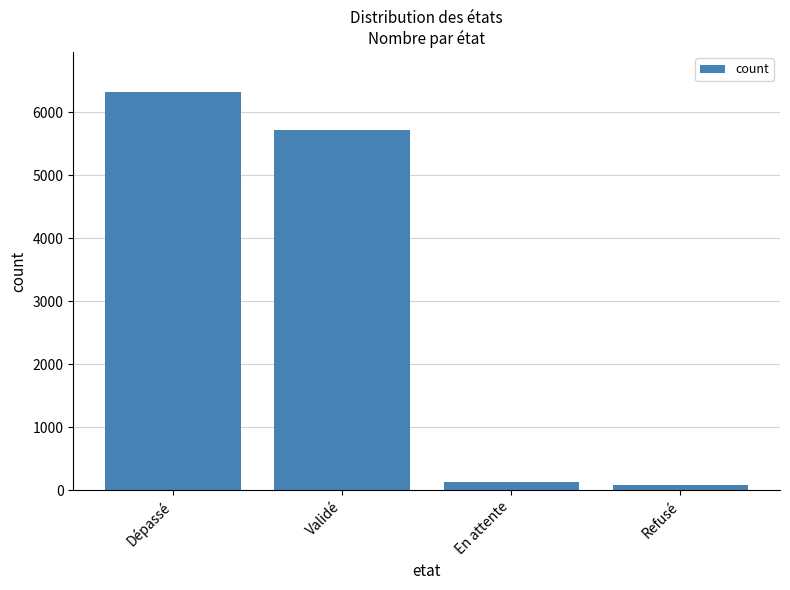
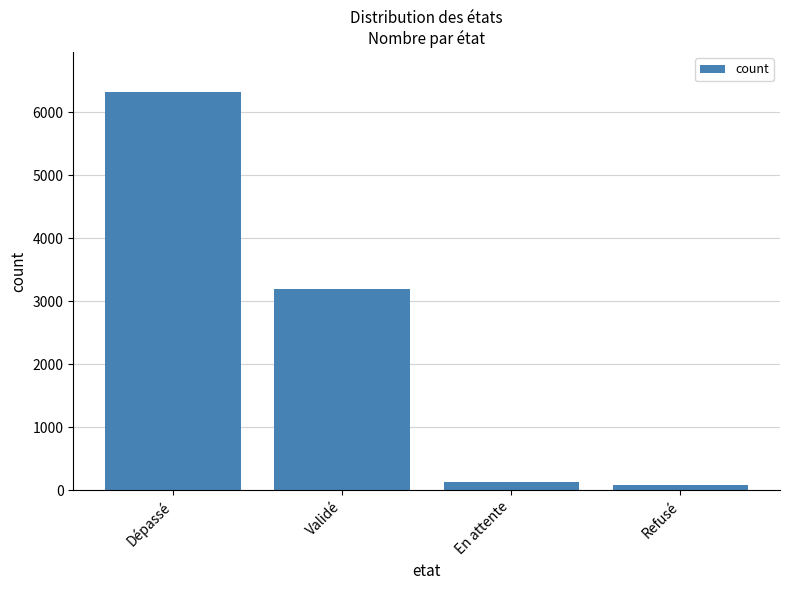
  {
    "Dépassé": 6300,
-   "Validé": 5700,
+   "Validé": 3200,
    "En attente": 100,
    "Refusé": 100
  }
